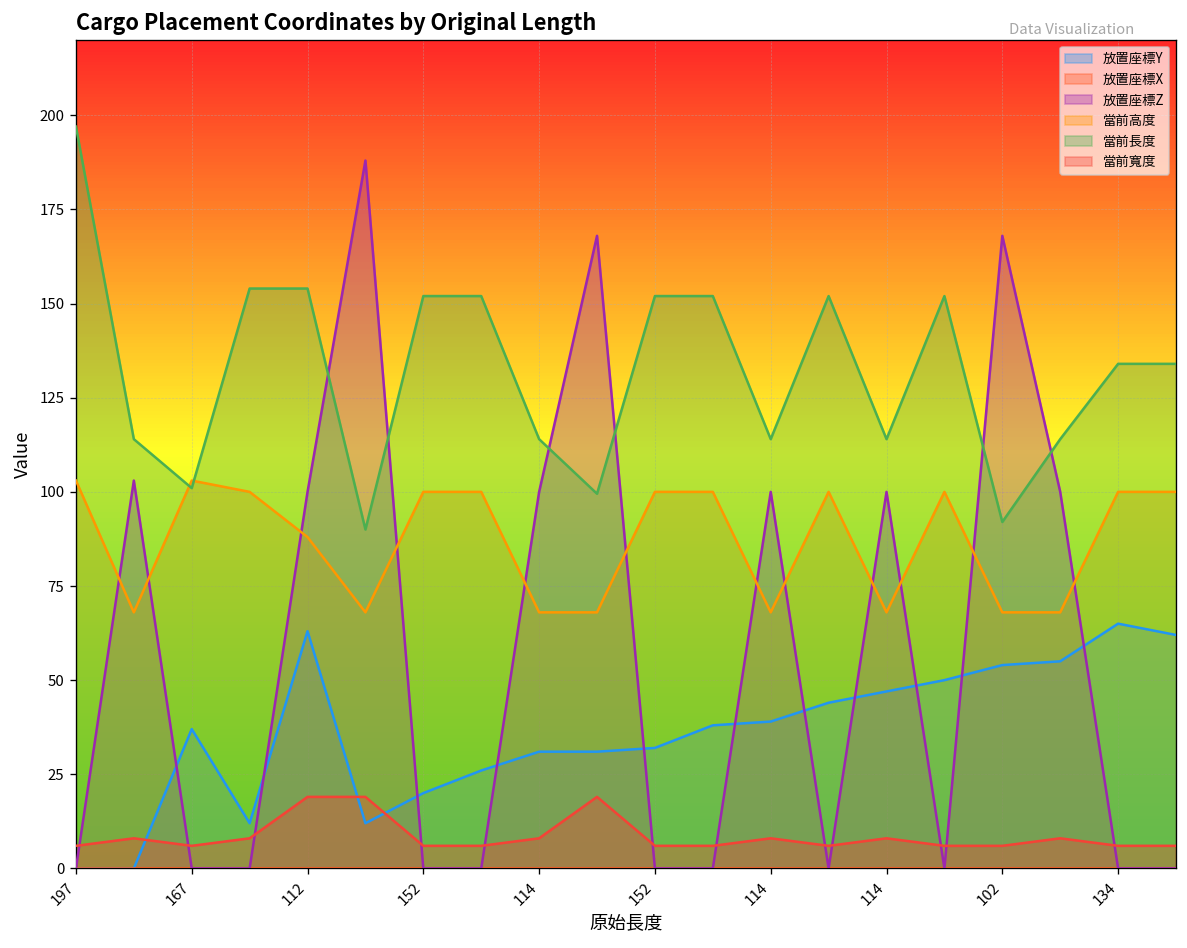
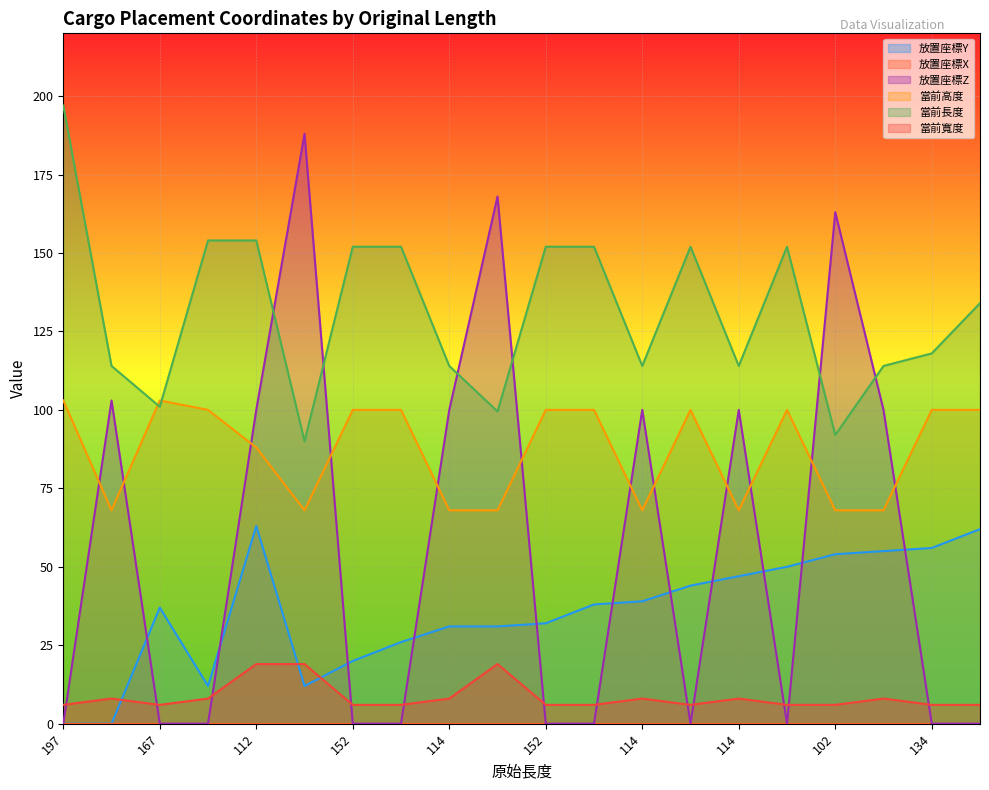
  {
    "放置座標Y": {
      "167": 37,
      "112": 63,
      "102": 54,
-     "134": 65
+     "134": 56
    },
    "放置座標Z": {
      "112": 100,
-     "102": 168
+     "102": 163
    },
    "當前長度": {
      "197": 197,
      "167": 101,
      "112": 154,
      "102": 92,
-     "134": 134
+     "134": 118
    }
  }
